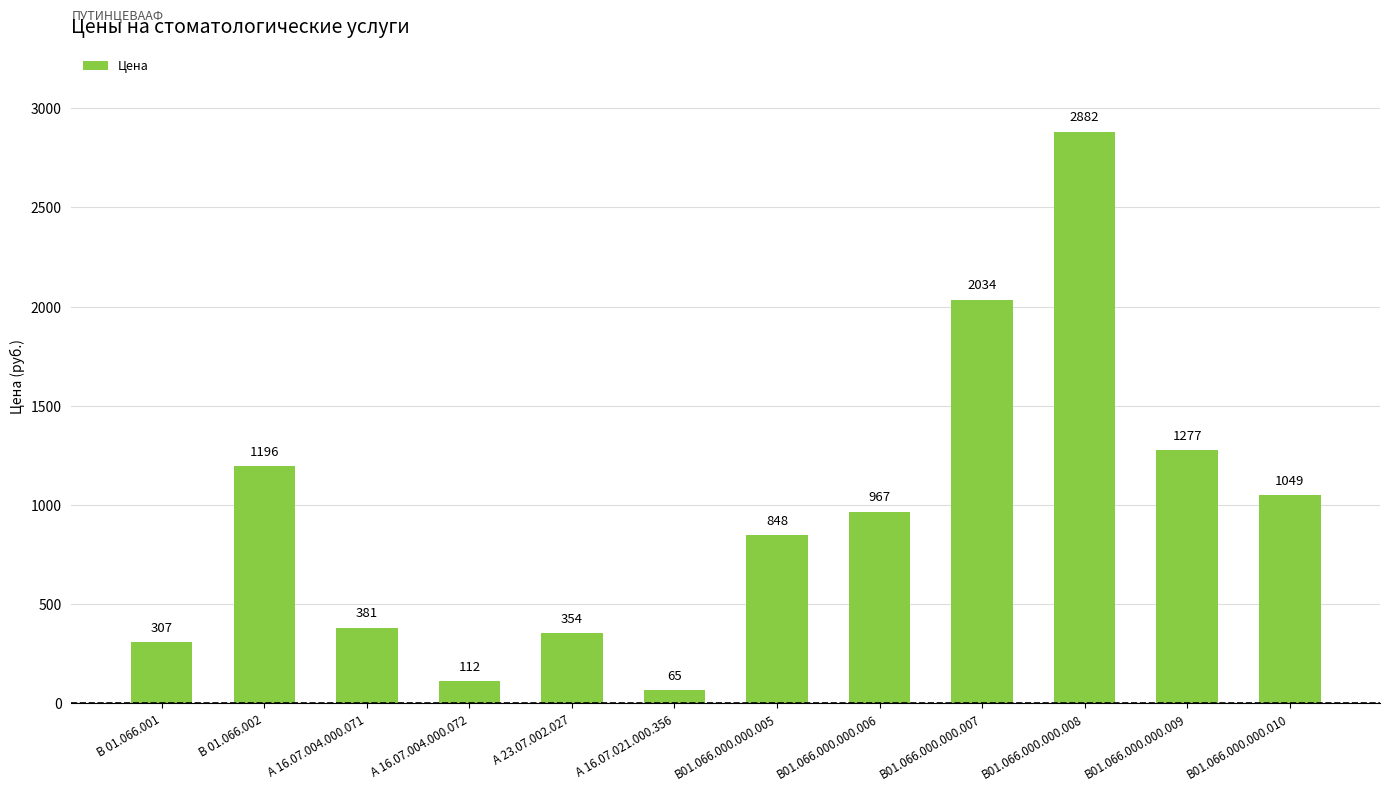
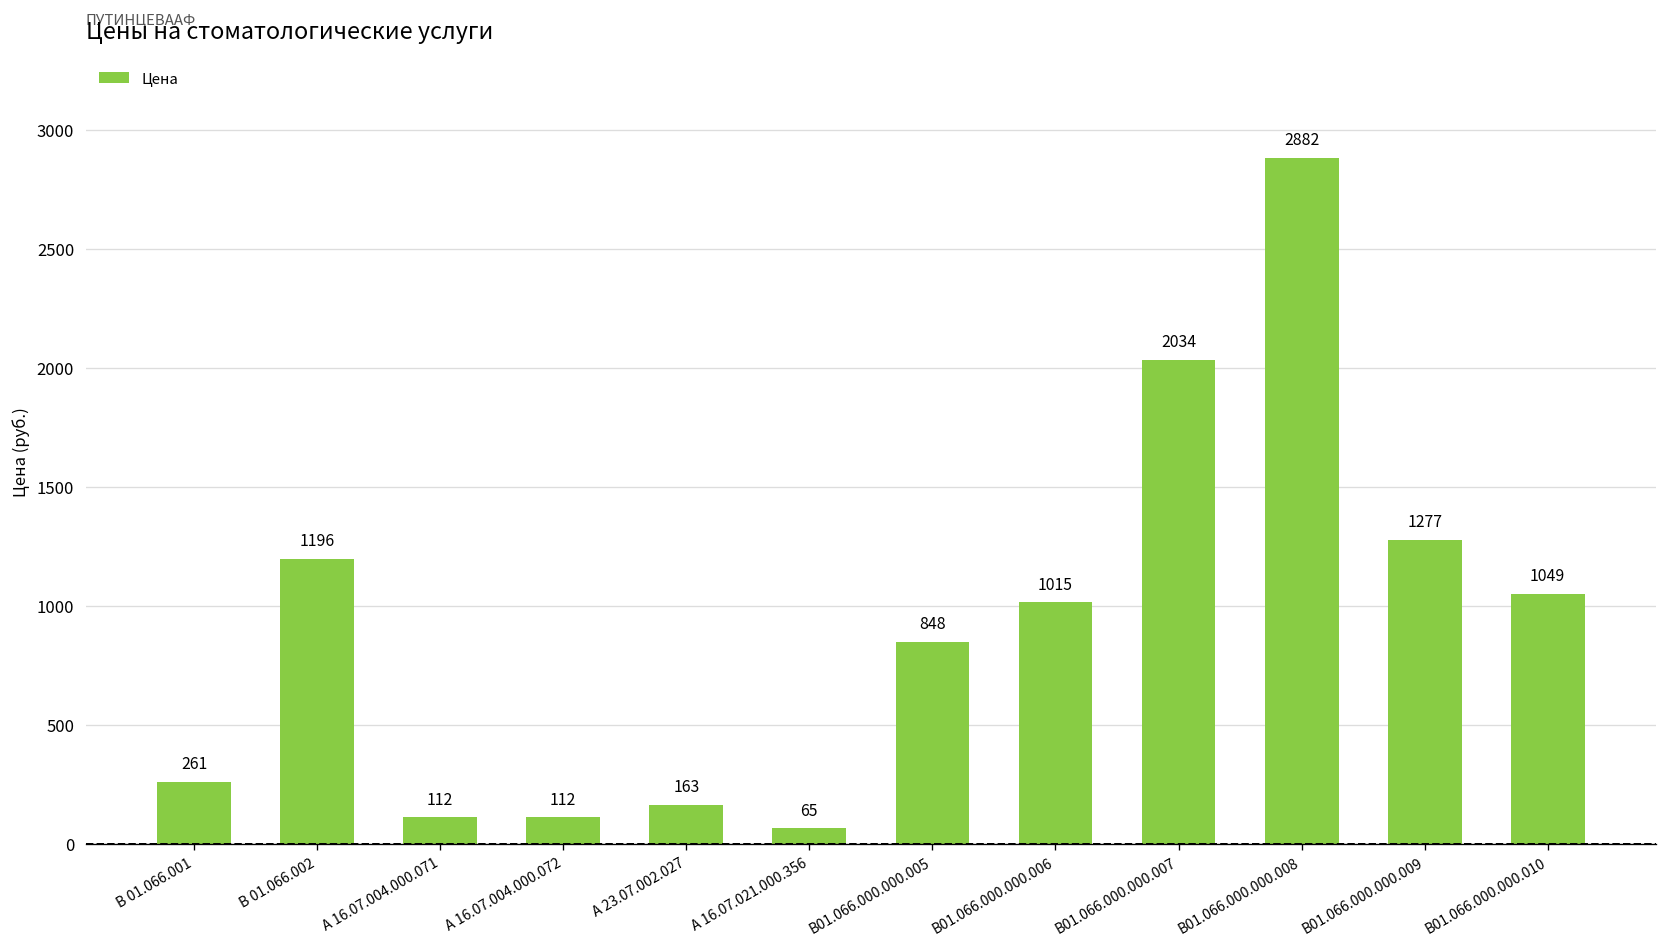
  {
-   "В 01.066.001": 307,
+   "В 01.066.001": 261,
    "В 01.066.002": 1196,
-   "А 16.07.004.000.071": 381,
+   "А 16.07.004.000.071": 112,
    "А 16.07.004.000.072": 112,
-   "А 23.07.002.027": 354,
+   "А 23.07.002.027": 163,
    "А 16.07.021.000.356": 65,
    "В01.066.000.000.005": 848,
-   "В01.066.000.000.006": 967,
+   "В01.066.000.000.006": 1015,
    "В01.066.000.000.007": 2034,
    "В01.066.000.000.008": 2882,
    "В01.066.000.000.009": 1277,
    "В01.066.000.000.010": 1049
  }
